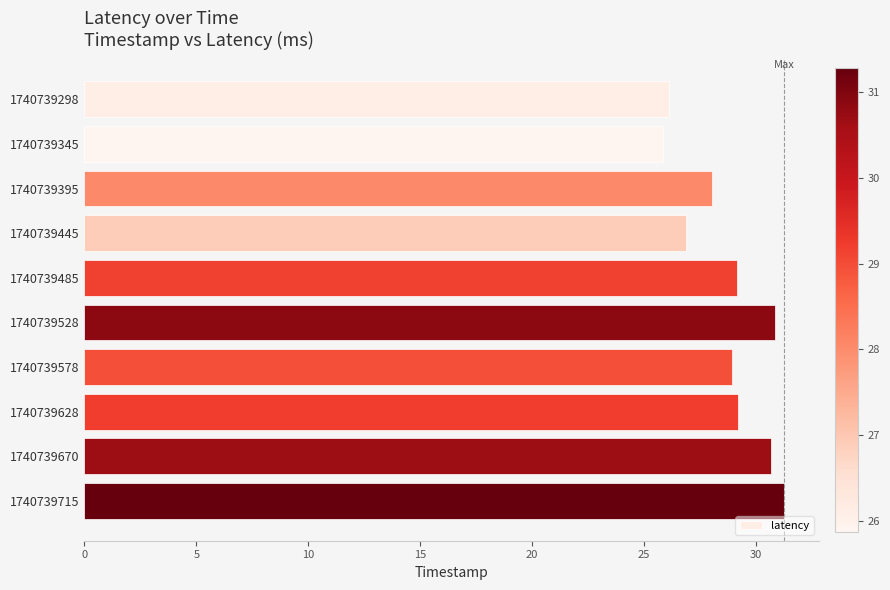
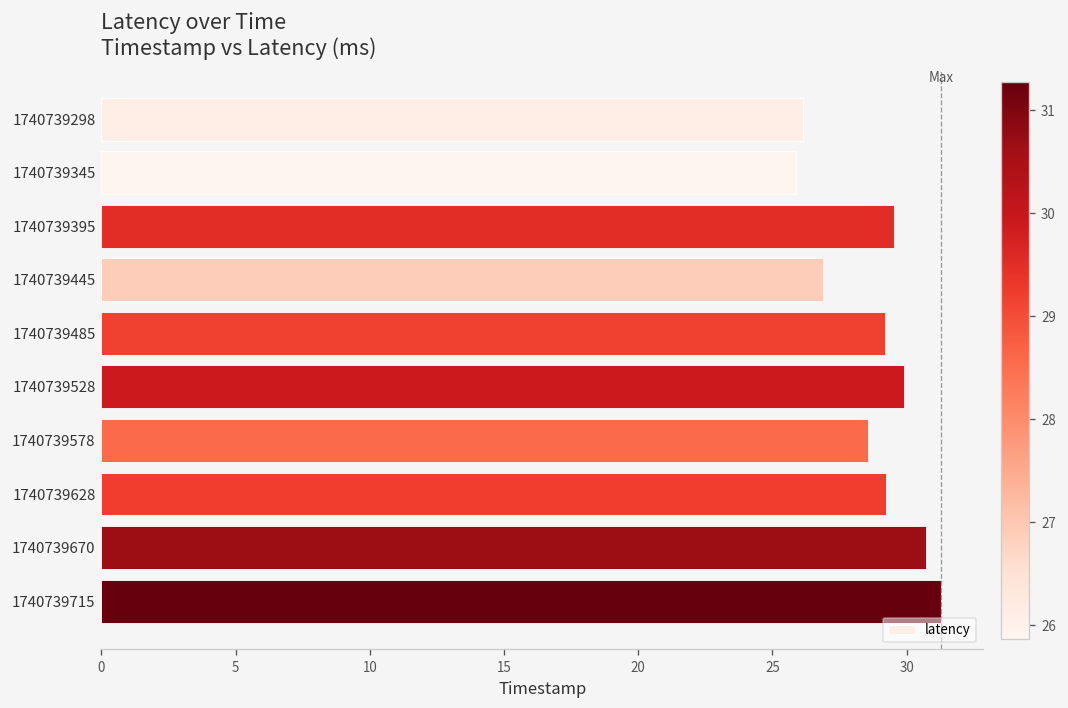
  {
    "1740739298": 26.1,
    "1740739345": 25.9,
-   "1740739395": 28.1,
+   "1740739395": 29.5,
    "1740739445": 26.9,
    "1740739485": 29.2,
-   "1740739528": 30.9,
-   "1740739578": 29.0,
+   "1740739528": 29.9,
+   "1740739578": 28.6,
    "1740739628": 29.2,
    "1740739670": 30.7,
    "1740739715": 31.3
  }
